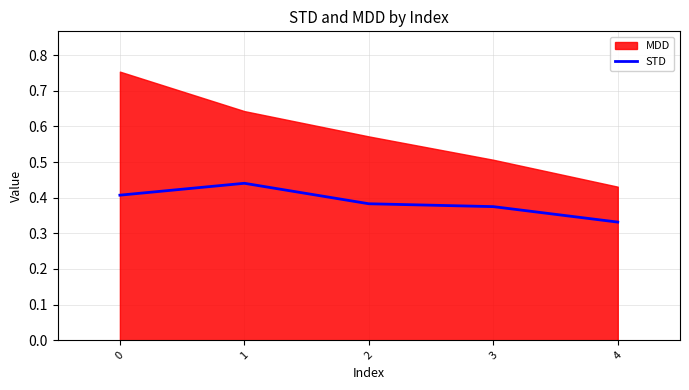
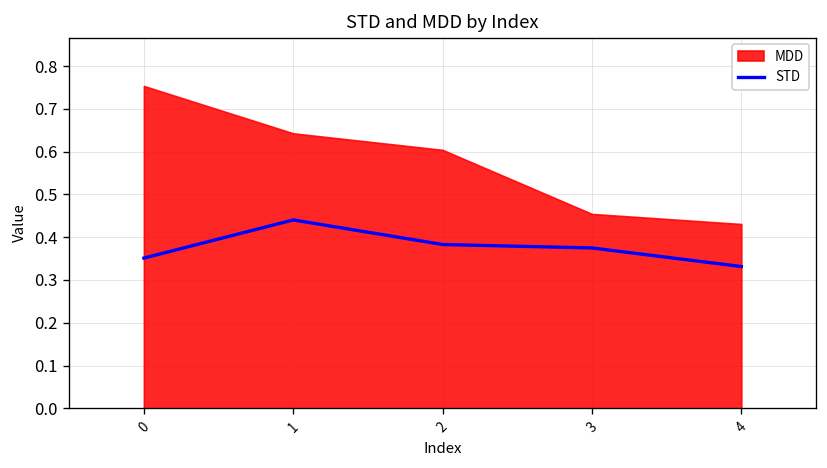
  {
    "STD": {
-     "0": 0.41,
+     "0": 0.35,
      "1": 0.44,
      "2": 0.38,
      "3": 0.37,
      "4": 0.33
    },
    "MDD": {
      "0": 0.75,
      "1": 0.64,
-     "2": 0.57,
-     "3": 0.51,
+     "2": 0.60,
+     "3": 0.45,
      "4": 0.43
    }
  }
